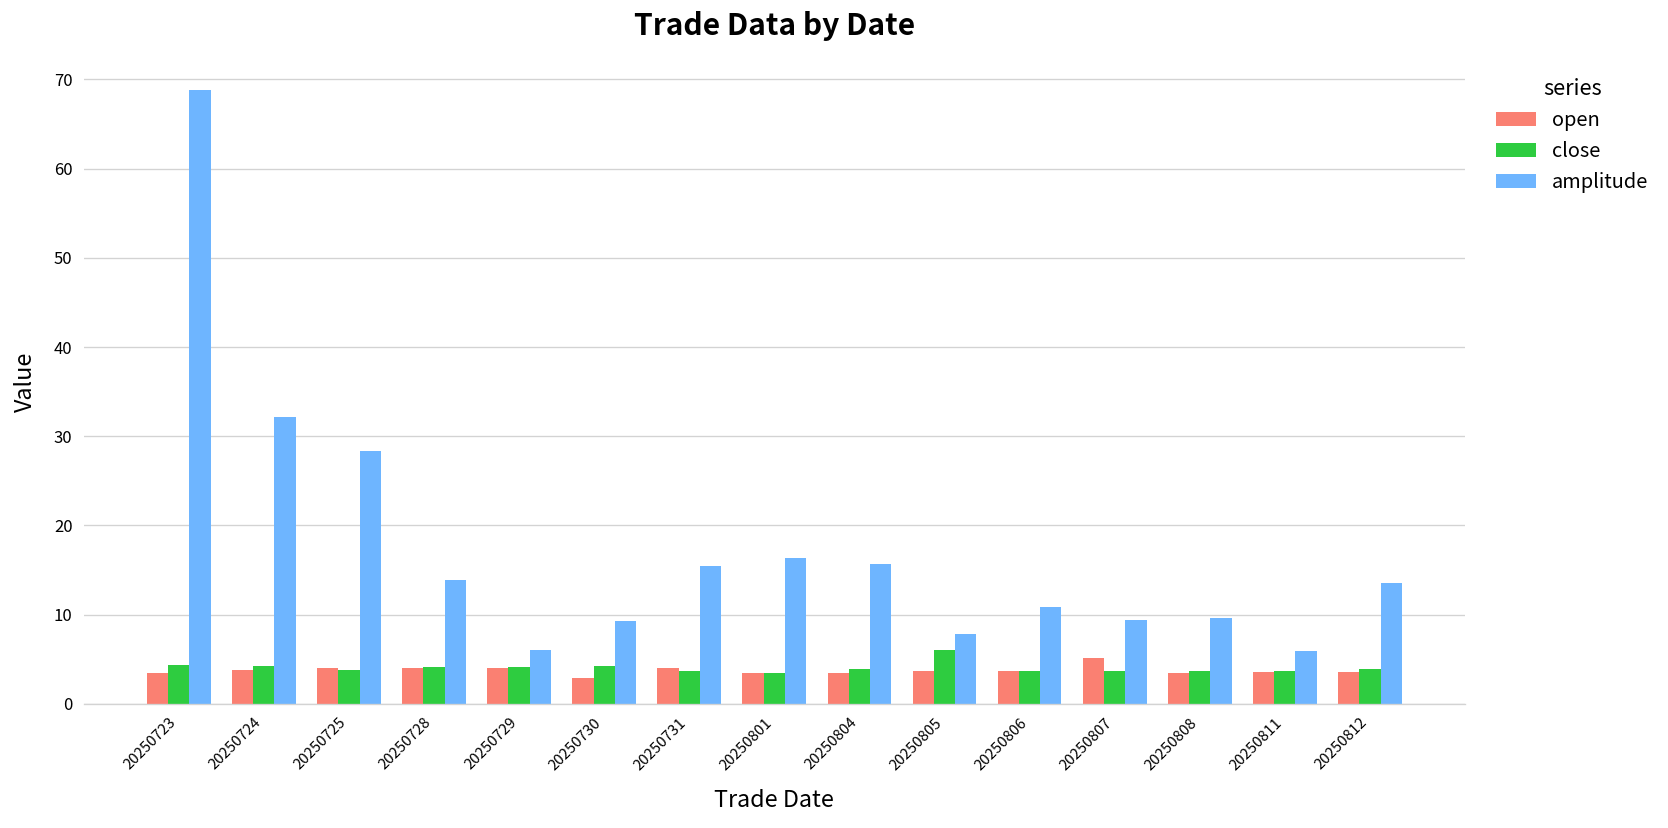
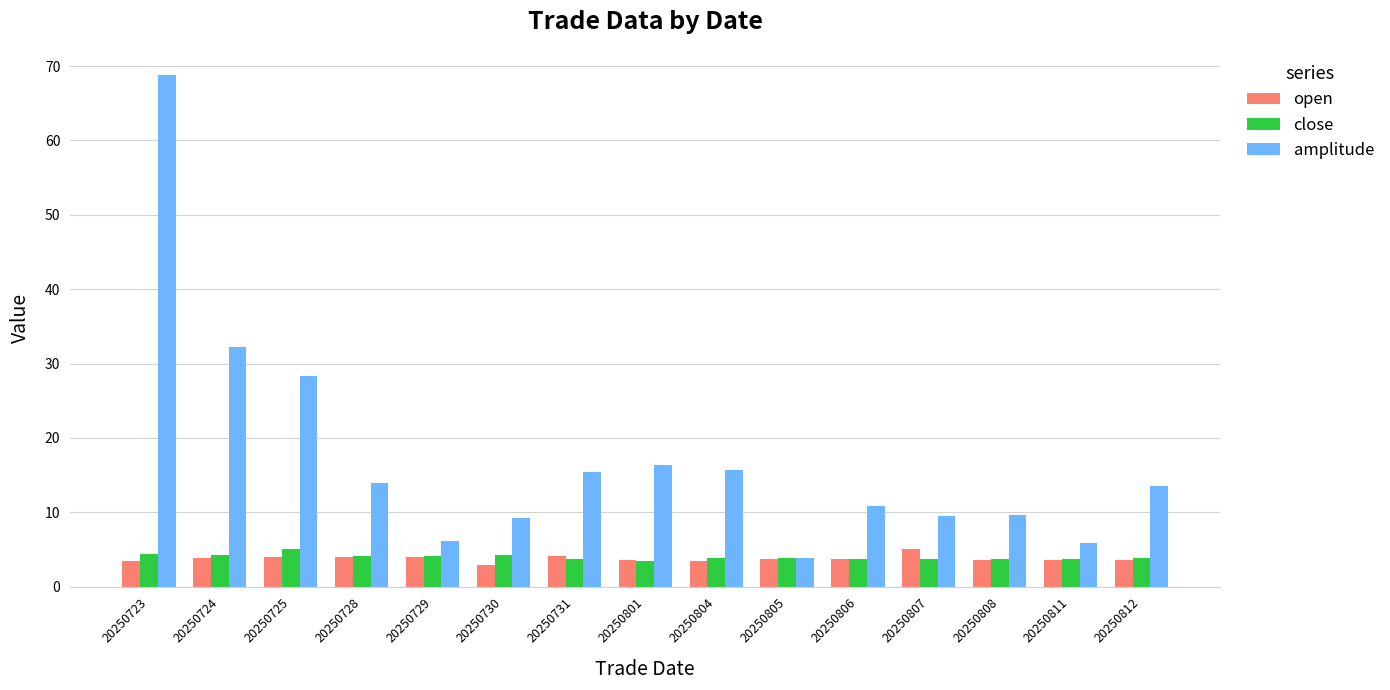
  {
    "open": {
      "20250723": 4,
      "20250724": 4,
      "20250725": 4,
      "20250728": 4,
      "20250729": 4,
      "20250730": 3,
      "20250731": 4,
      "20250801": 4,
      "20250804": 3,
      "20250805": 4,
      "20250806": 4,
      "20250807": 5,
      "20250808": 4,
      "20250811": 4,
      "20250812": 4
    },
    "close": {
      "20250723": 4,
      "20250724": 4,
-     "20250725": 4,
+     "20250725": 5,
      "20250728": 4,
      "20250729": 4,
      "20250730": 4,
      "20250731": 4,
      "20250801": 4,
      "20250804": 4,
-     "20250805": 6,
+     "20250805": 4,
      "20250806": 4,
      "20250807": 4,
      "20250808": 4,
      "20250811": 4,
      "20250812": 4
    },
    "amplitude": {
      "20250723": 69,
      "20250724": 32,
      "20250725": 28,
      "20250728": 14,
      "20250729": 6,
      "20250730": 9,
      "20250731": 15,
      "20250801": 16,
      "20250804": 16,
-     "20250805": 8,
+     "20250805": 4,
      "20250806": 11,
      "20250807": 9,
      "20250808": 10,
      "20250811": 6,
      "20250812": 14
    }
  }
